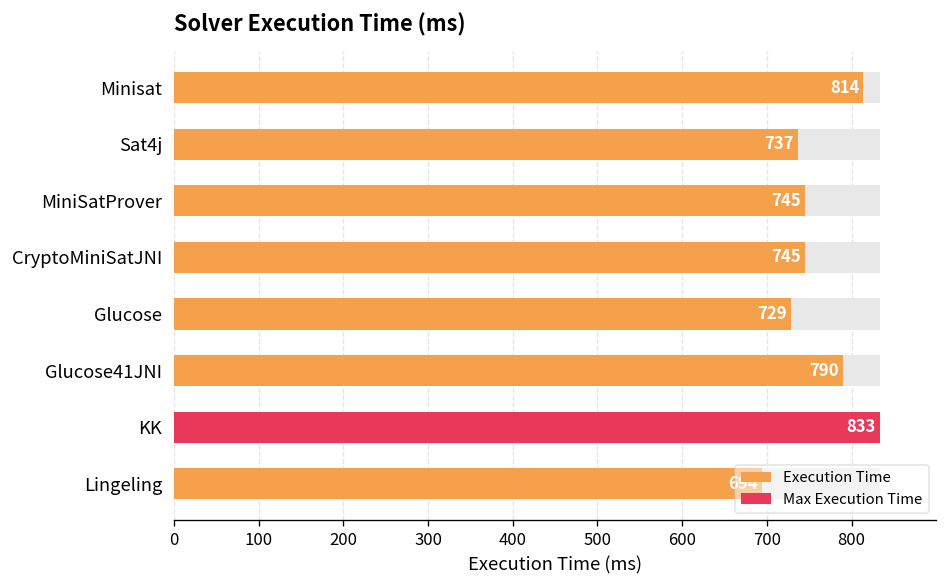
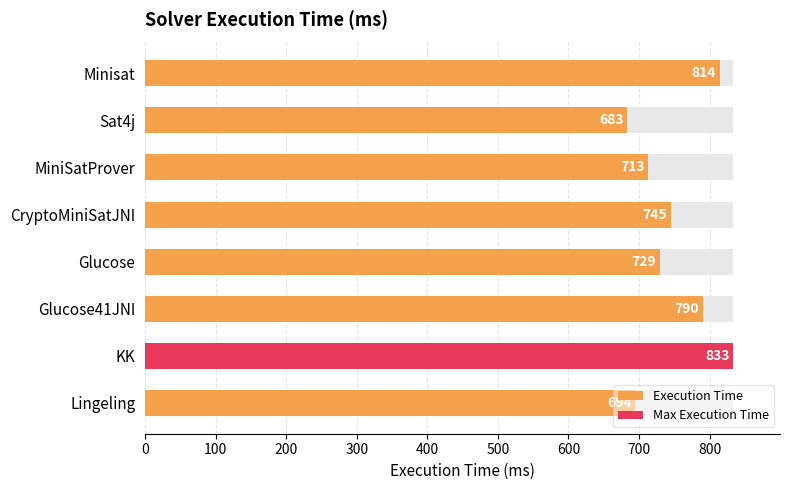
  {
    "Execution Time": {
-     "Sat4j": 737,
-     "MiniSatProver": 745,
+     "Sat4j": 683,
+     "MiniSatProver": 713,
      "KK": 833
    },
    "Max Execution Time": {
      "KK": 833
    }
  }
